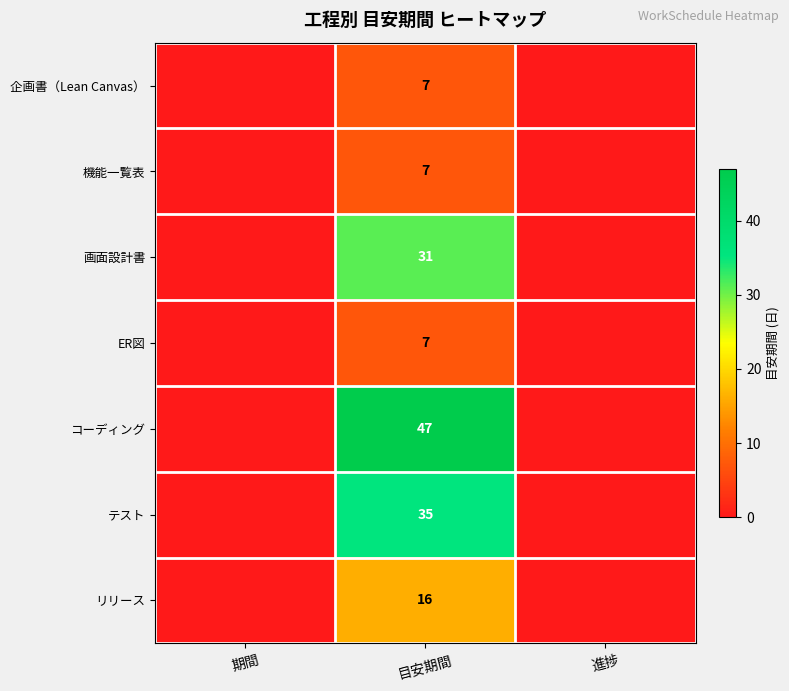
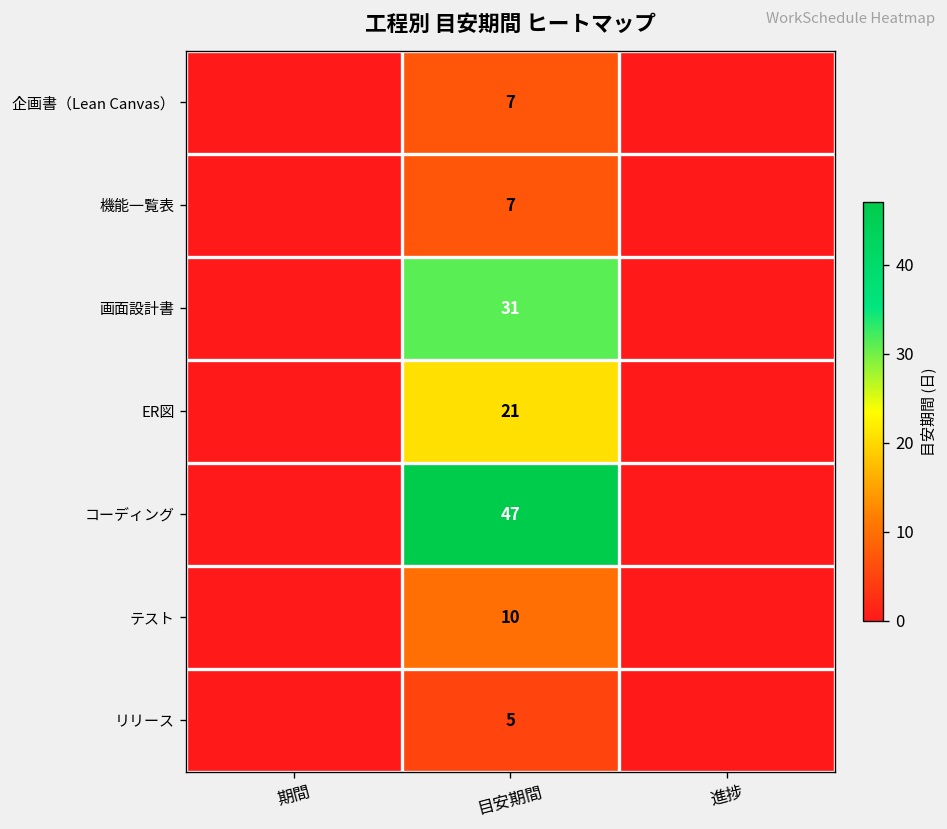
  {
    "企画書（Lean Canvas）": {
      "目安期間": 7
    },
    "機能一覧表": {
      "目安期間": 7
    },
    "画面設計書": {
      "目安期間": 31
    },
    "ER図": {
-     "目安期間": 7
+     "目安期間": 21
    },
    "コーディング": {
      "目安期間": 47
    },
    "テスト": {
-     "目安期間": 35
+     "目安期間": 10
    },
    "リリース": {
-     "目安期間": 16
+     "目安期間": 5
    }
  }
